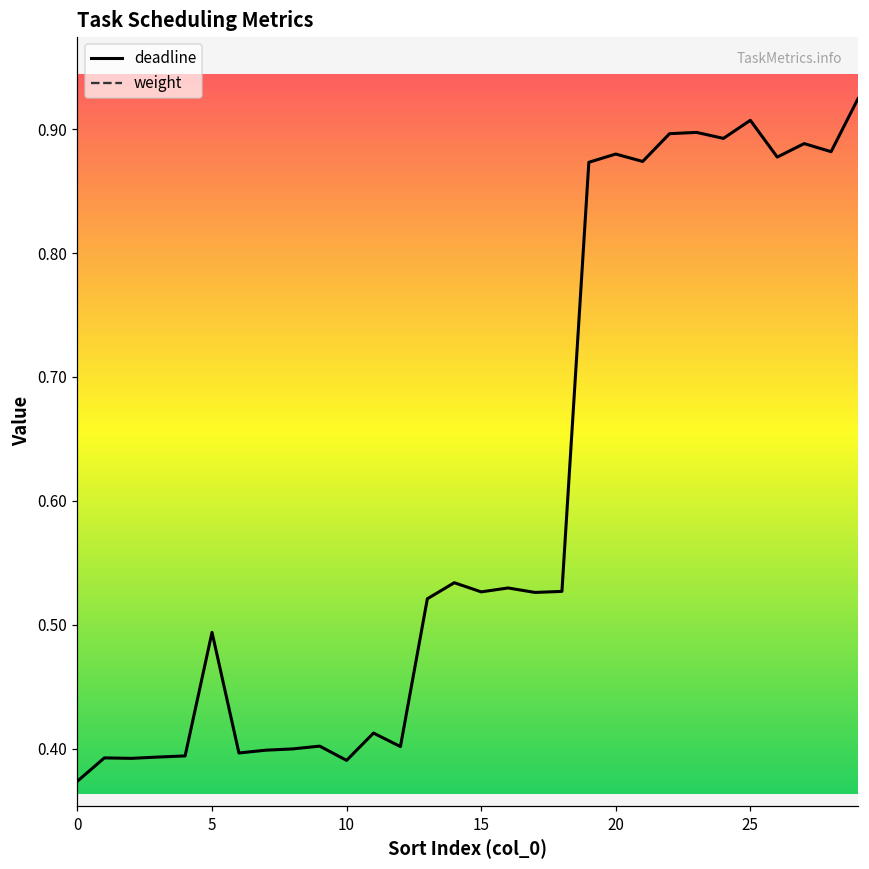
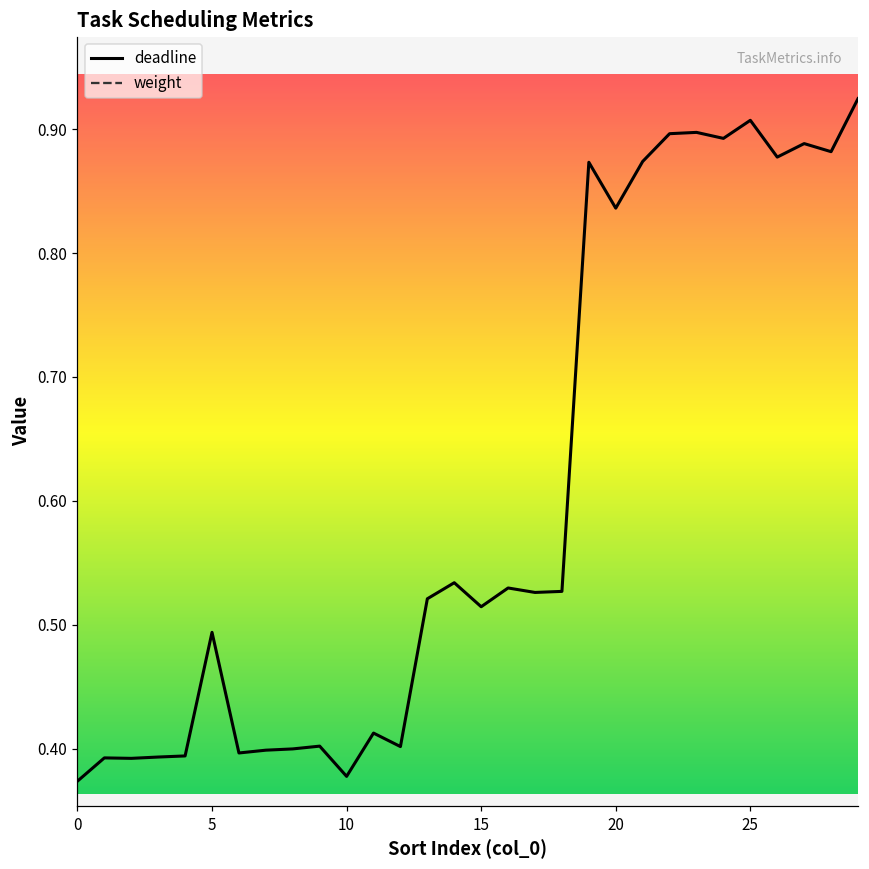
  {
    "deadline": {
      "0": 0.374,
      "5": 0.494,
-     "10": 0.391,
-     "15": 0.527,
-     "20": 0.880,
+     "10": 0.378,
+     "15": 0.515,
+     "20": 0.836,
      "25": 0.907
    }
  }
